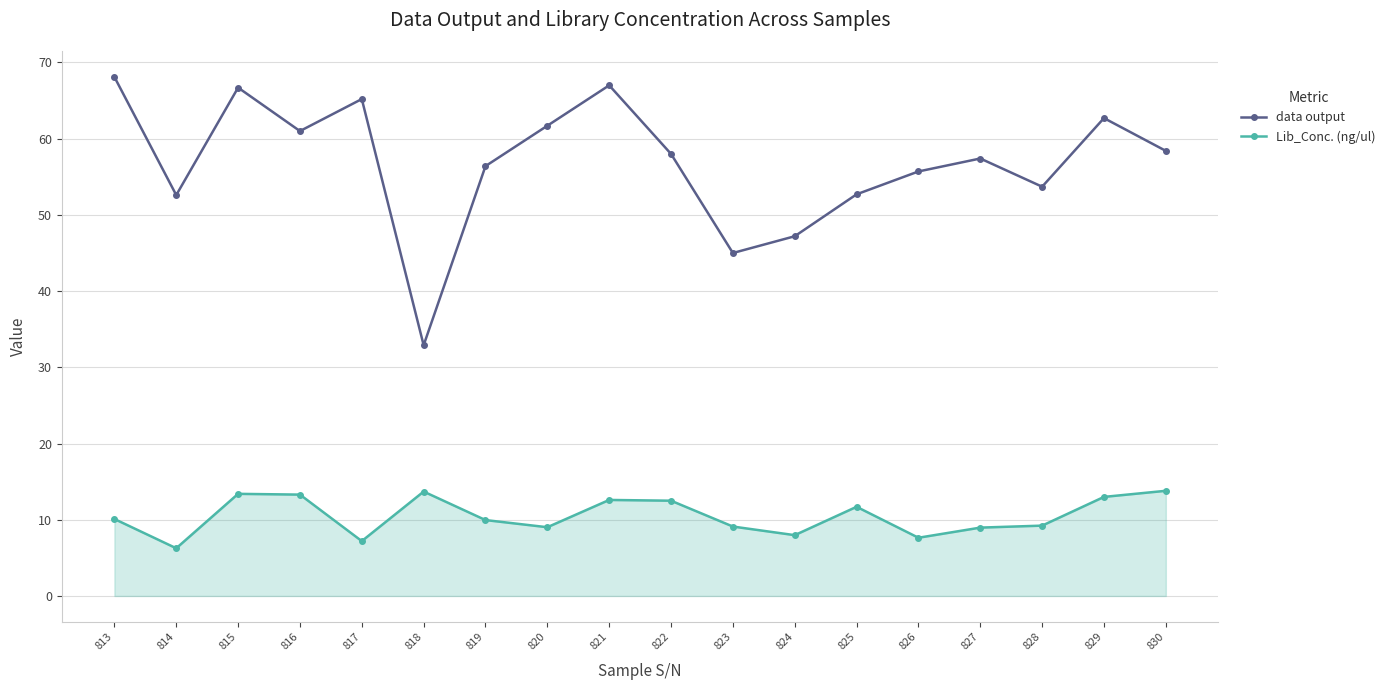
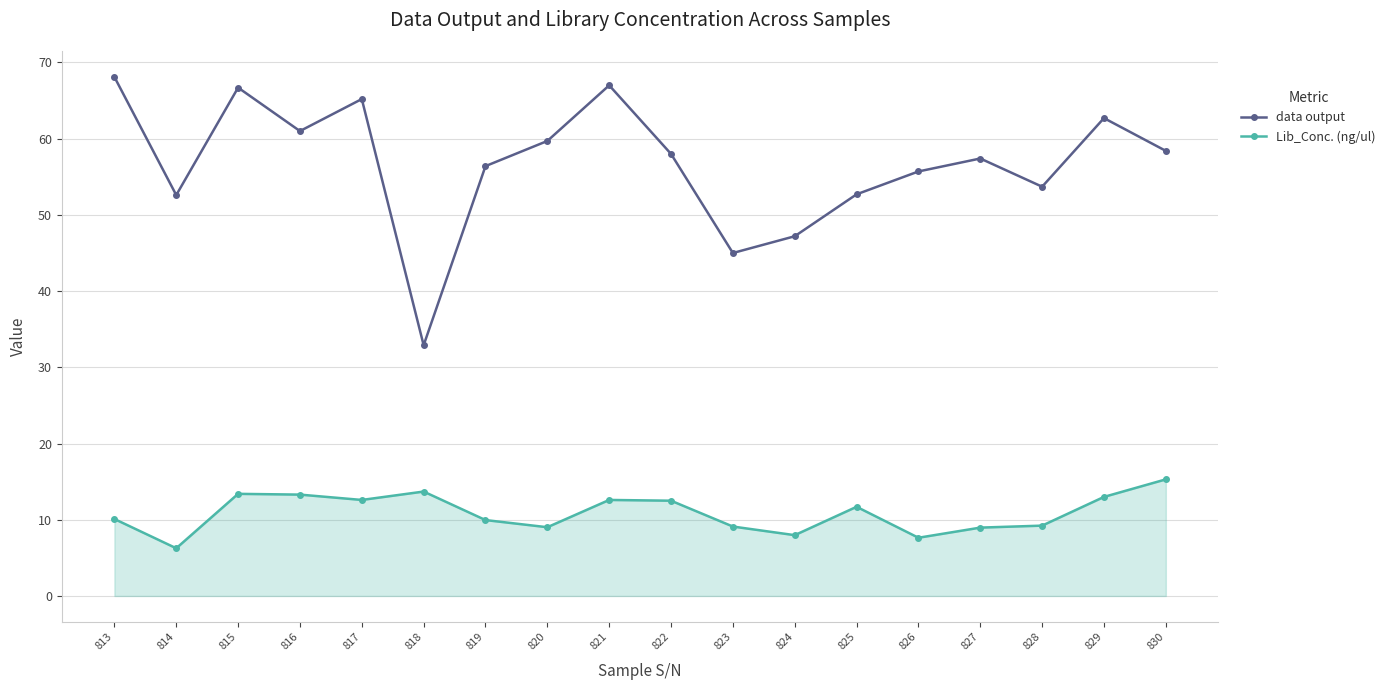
  {
    "data output": {
      "813": 68,
      "814": 53,
      "815": 67,
      "816": 61,
      "817": 65,
      "818": 33,
      "819": 56,
-     "820": 62,
+     "820": 60,
      "821": 67,
      "822": 58,
      "823": 45,
      "824": 47,
      "825": 53,
      "826": 56,
      "827": 57,
      "828": 54,
      "829": 63,
      "830": 58
    },
    "Lib_Conc. (ng/ul)": {
      "813": 10,
      "814": 6,
      "815": 13,
      "816": 13,
-     "817": 7,
+     "817": 13,
      "818": 14,
      "819": 10,
      "820": 9,
      "821": 13,
      "822": 13,
      "823": 9,
      "824": 8,
      "825": 12,
      "826": 8,
      "827": 9,
      "828": 9,
      "829": 13,
-     "830": 14
+     "830": 15
    }
  }
